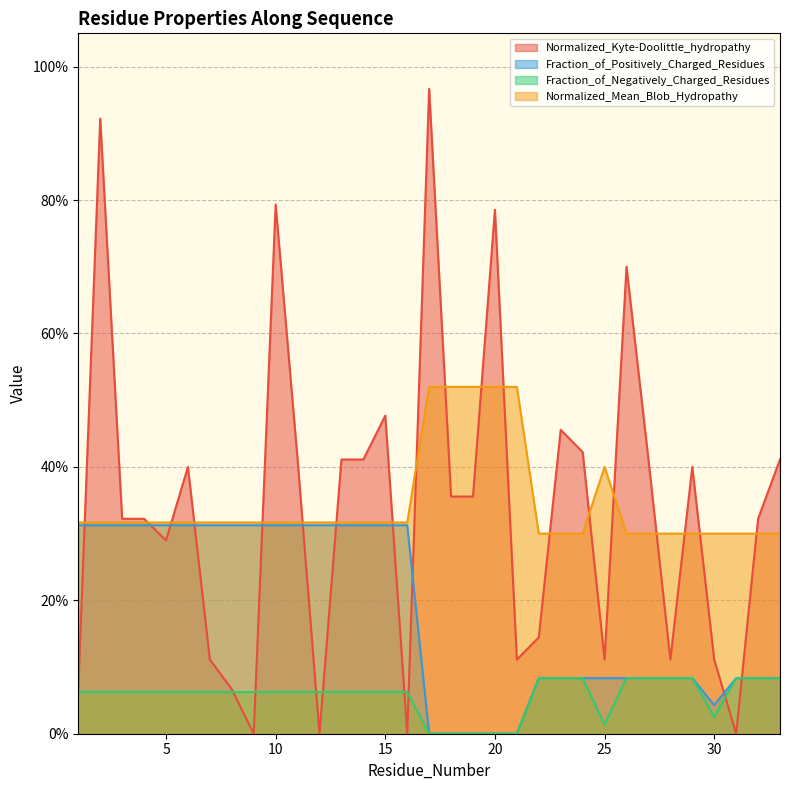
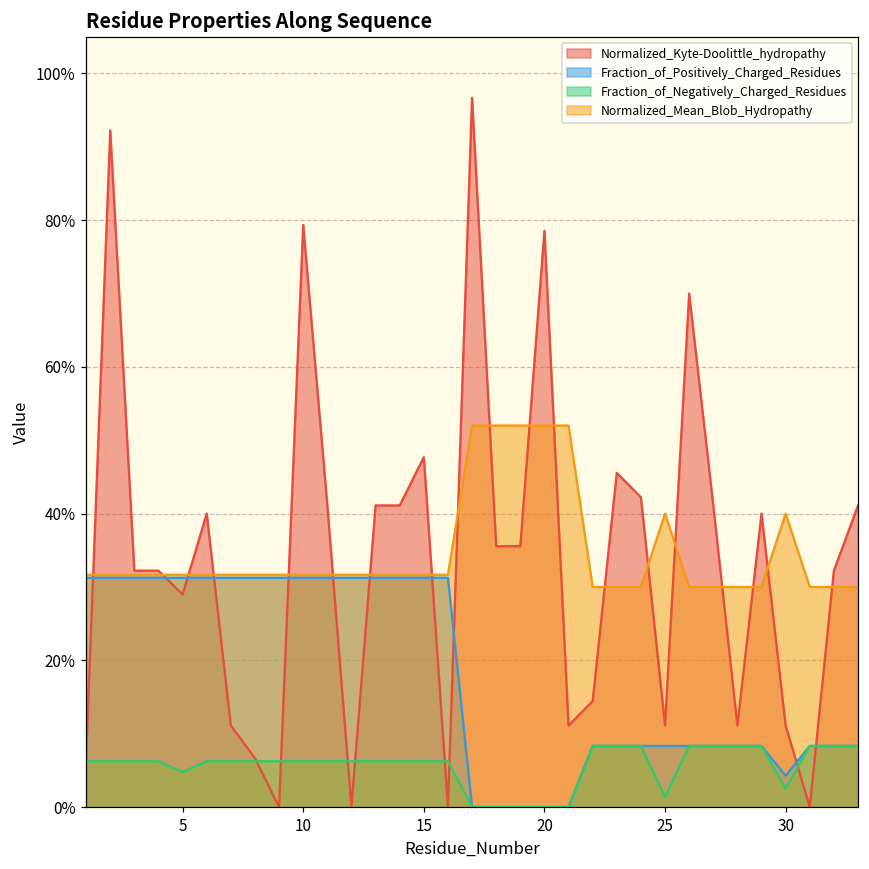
  {
    "Normalized_Kyte-Doolittle_hydropathy": {
      "5": "29%",
      "10": "79%",
      "15": "48%",
      "20": "79%",
      "25": "11%",
      "30": "11%"
    },
    "Fraction_of_Positively_Charged_Residues": {
      "5": "31%",
      "10": "31%",
      "15": "31%",
      "25": "8%",
      "30": "4%"
    },
    "Fraction_of_Negatively_Charged_Residues": {
-     "5": "6%",
+     "5": "5%",
      "10": "6%",
      "15": "6%",
      "25": "1%",
      "30": "3%"
    },
    "Normalized_Mean_Blob_Hydropathy": {
      "5": "32%",
      "10": "32%",
      "15": "32%",
      "20": "52%",
      "25": "40%",
-     "30": "30%"
+     "30": "40%"
    }
  }
